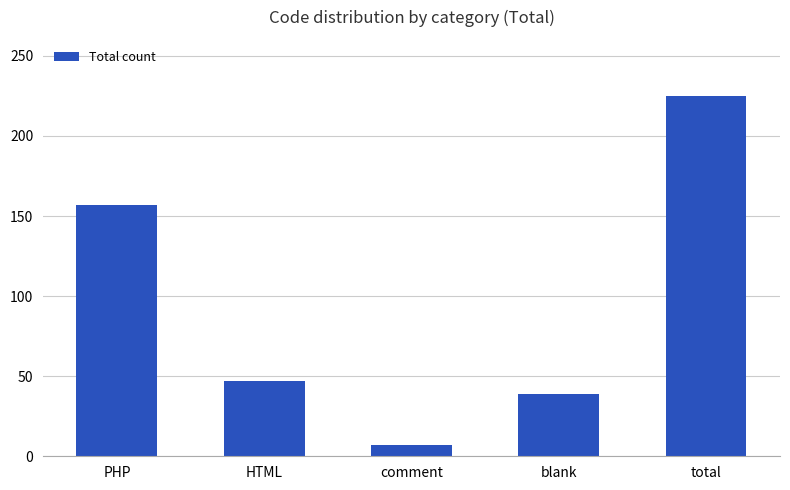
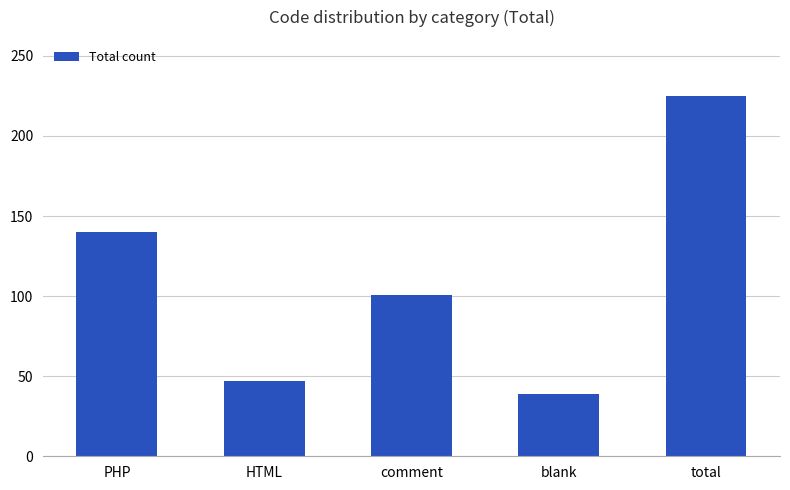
  {
-   "PHP": 157,
+   "PHP": 140,
    "HTML": 47,
-   "comment": 7,
+   "comment": 101,
    "blank": 39,
    "total": 225
  }
